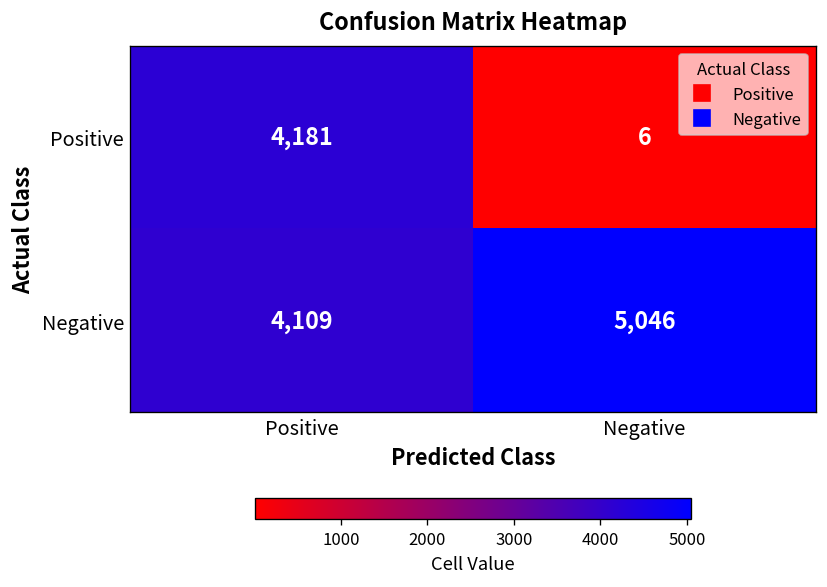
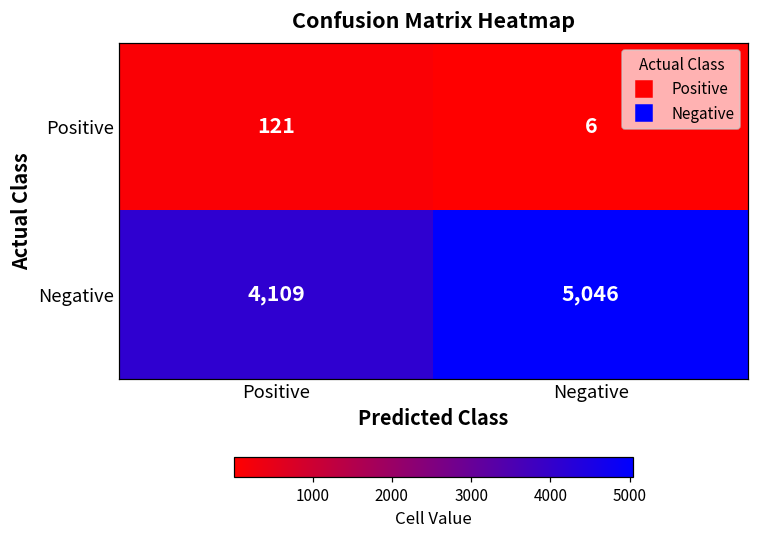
  {
    "Positive": {
-     "Positive": "4,181",
+     "Positive": "121",
      "Negative": "6"
    },
    "Negative": {
      "Positive": "4,109",
      "Negative": "5,046"
    }
  }
